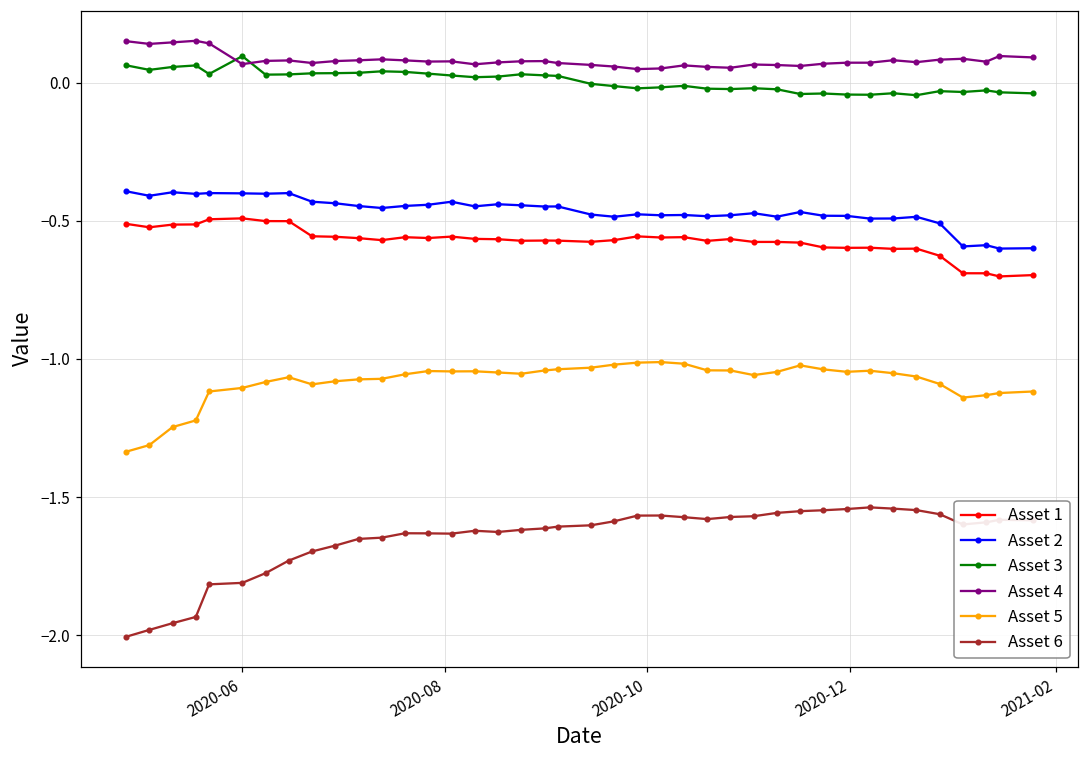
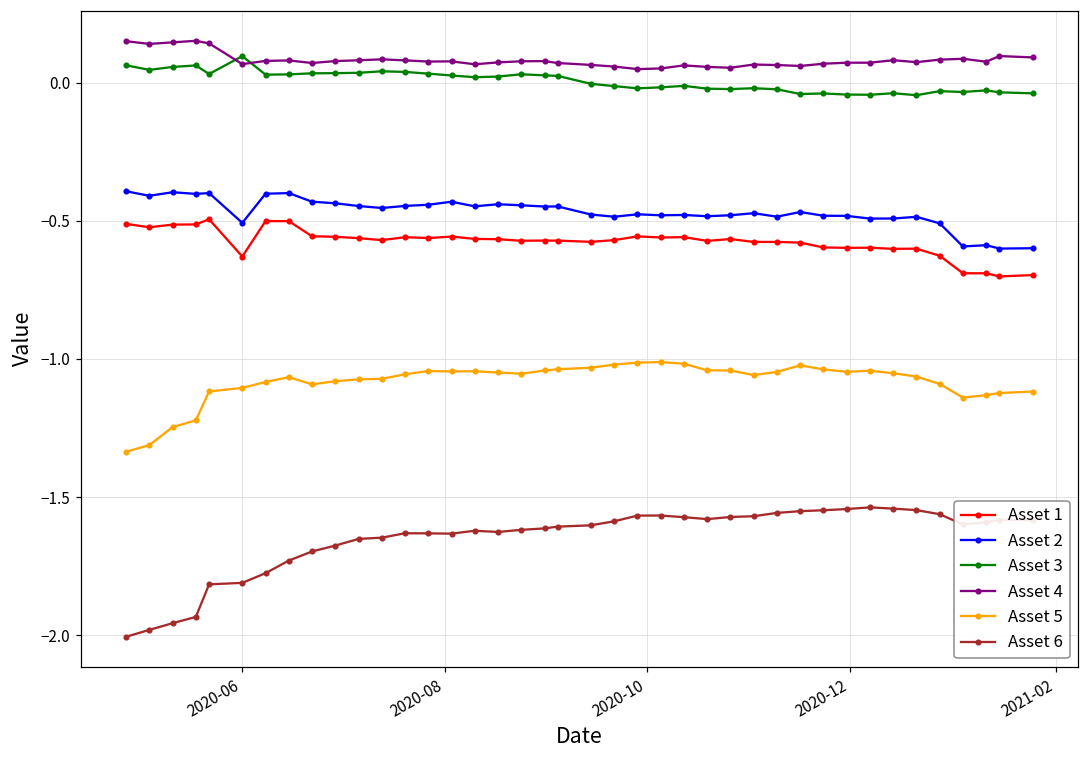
  {
    "Asset 1": {
-     "2020-06": -0.49
+     "2020-06": -0.63
    },
    "Asset 2": {
-     "2020-06": -0.40
+     "2020-06": -0.51
    },
    "Asset 3": {
      "2020-06": 0.10
    },
    "Asset 4": {
      "2020-06": 0.07
    },
    "Asset 5": {
      "2020-06": -1.11
    },
    "Asset 6": {
      "2020-06": -1.81
    }
  }
